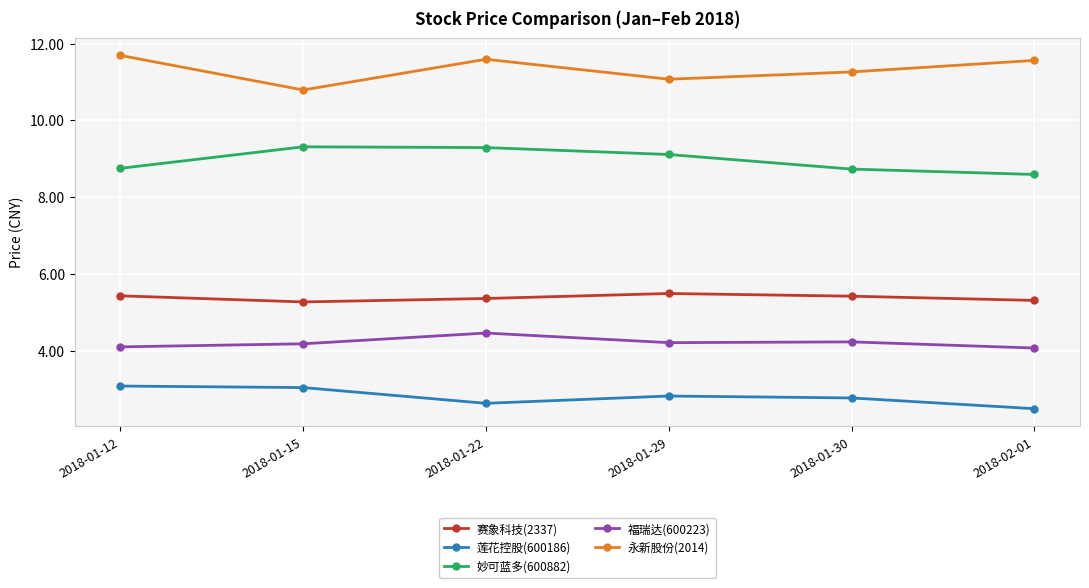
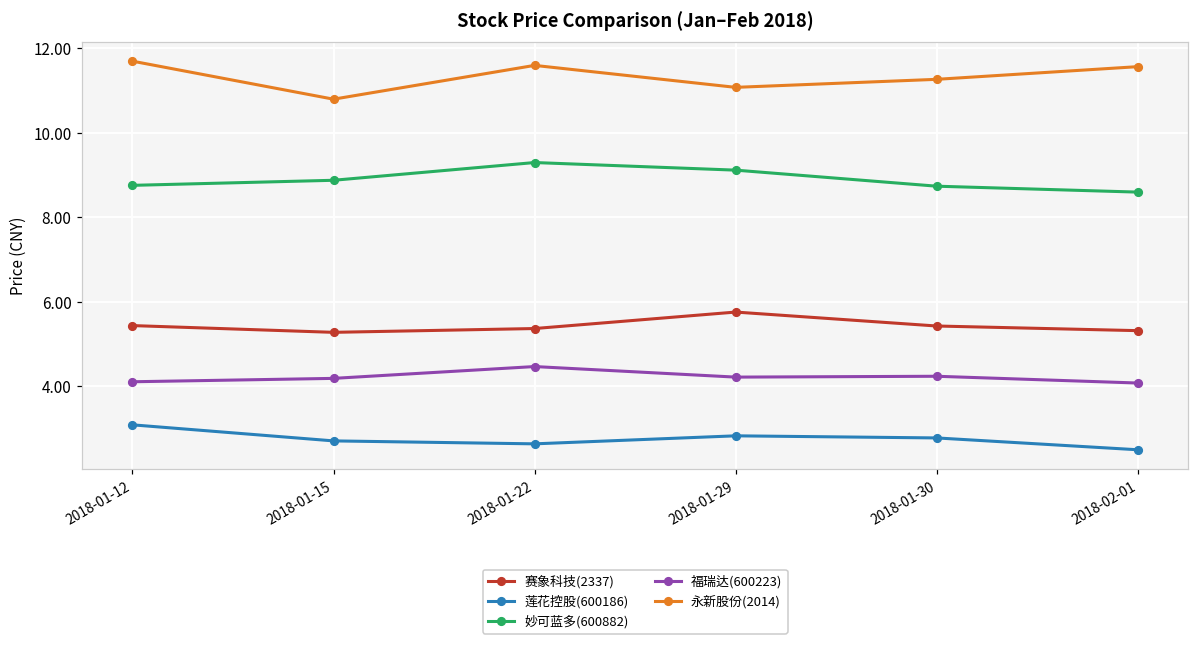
  {
    "赛象科技(2337)": {
      "2018-01-12": 5.4,
      "2018-01-15": 5.3,
      "2018-01-22": 5.4,
-     "2018-01-29": 5.5,
+     "2018-01-29": 5.8,
      "2018-01-30": 5.4,
      "2018-02-01": 5.3
    },
    "莲花控股(600186)": {
      "2018-01-12": 3.1,
-     "2018-01-15": 3.0,
+     "2018-01-15": 2.7,
      "2018-01-22": 2.6,
      "2018-01-29": 2.8,
      "2018-01-30": 2.8,
      "2018-02-01": 2.5
    },
    "妙可蓝多(600882)": {
      "2018-01-12": 8.8,
-     "2018-01-15": 9.3,
+     "2018-01-15": 8.9,
      "2018-01-22": 9.3,
      "2018-01-29": 9.1,
      "2018-01-30": 8.7,
      "2018-02-01": 8.6
    },
    "福瑞达(600223)": {
      "2018-01-12": 4.1,
      "2018-01-15": 4.2,
      "2018-01-22": 4.5,
      "2018-01-29": 4.2,
      "2018-01-30": 4.2,
      "2018-02-01": 4.1
    },
    "永新股份(2014)": {
      "2018-01-12": 11.7,
      "2018-01-15": 10.8,
      "2018-01-22": 11.6,
      "2018-01-29": 11.1,
      "2018-01-30": 11.3,
      "2018-02-01": 11.6
    }
  }
